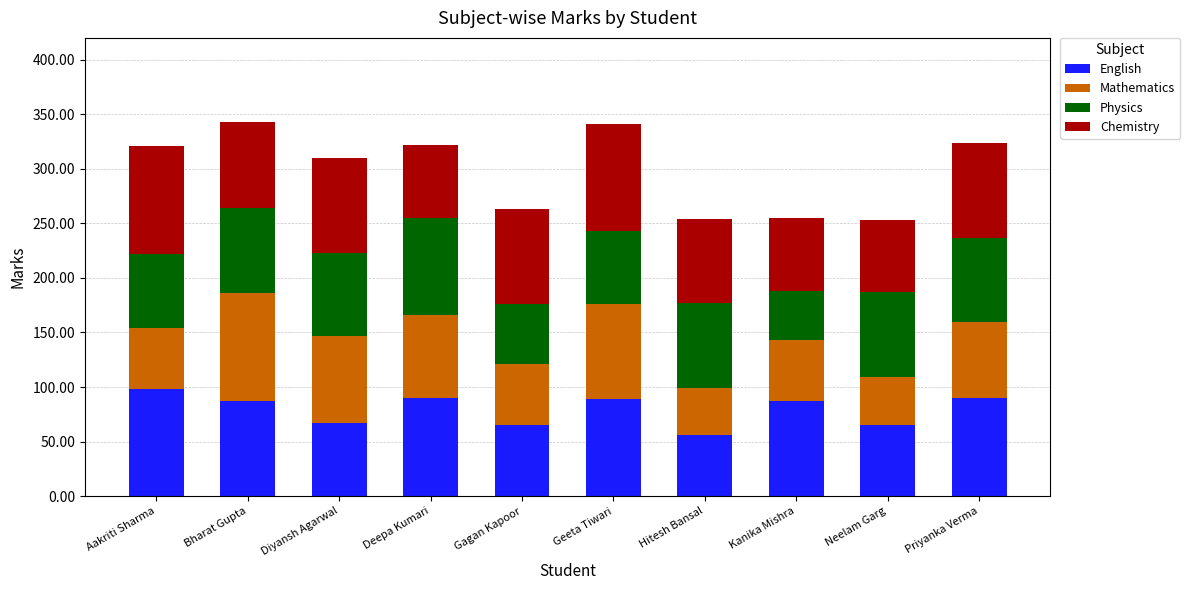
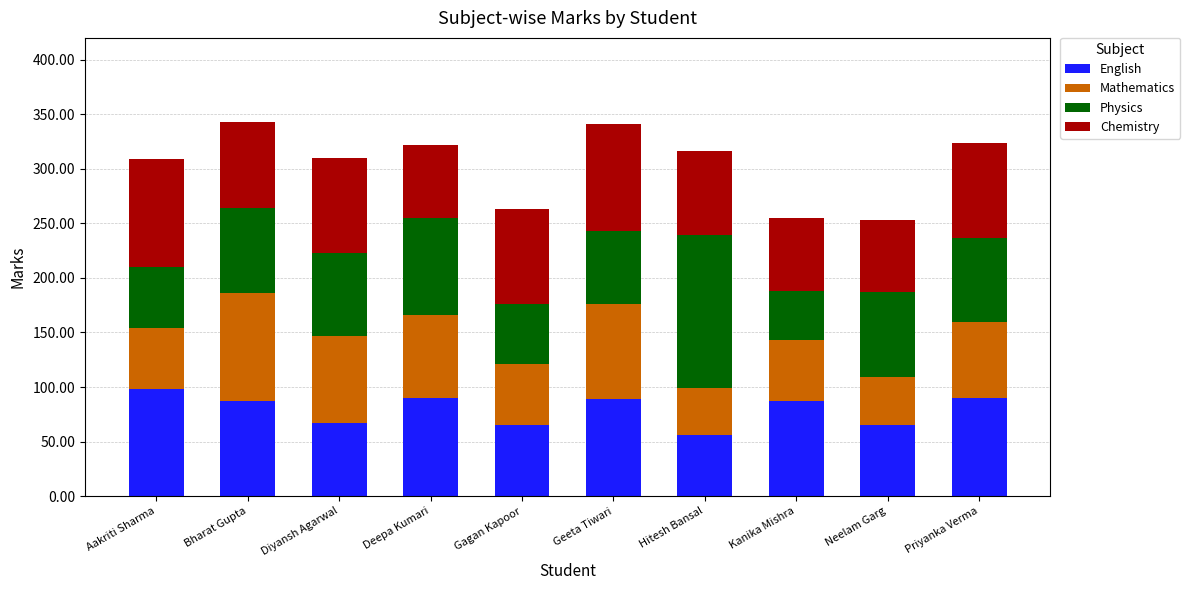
  {
    "English": {
      "Aakriti Sharma": 98,
      "Bharat Gupta": 87,
      "Diyansh Agarwal": 67,
      "Deepa Kumari": 90,
      "Gagan Kapoor": 65,
      "Geeta Tiwari": 89,
      "Hitesh Bansal": 56,
      "Kanika Mishra": 87,
      "Neelam Garg": 65,
      "Priyanka Verma": 90
    },
    "Mathematics": {
      "Aakriti Sharma": 56,
      "Bharat Gupta": 99,
      "Diyansh Agarwal": 80,
      "Deepa Kumari": 76,
      "Gagan Kapoor": 56,
      "Geeta Tiwari": 87,
      "Hitesh Bansal": 43,
      "Kanika Mishra": 56,
      "Neelam Garg": 44,
      "Priyanka Verma": 70
    },
    "Physics": {
-     "Aakriti Sharma": 68,
+     "Aakriti Sharma": 56,
      "Bharat Gupta": 78,
      "Diyansh Agarwal": 76,
      "Deepa Kumari": 89,
      "Gagan Kapoor": 55,
      "Geeta Tiwari": 67,
-     "Hitesh Bansal": 78,
+     "Hitesh Bansal": 140,
      "Kanika Mishra": 45,
      "Neelam Garg": 78,
      "Priyanka Verma": 77
    },
    "Chemistry": {
      "Aakriti Sharma": 99,
      "Bharat Gupta": 79,
      "Diyansh Agarwal": 87,
      "Deepa Kumari": 67,
      "Gagan Kapoor": 87,
      "Geeta Tiwari": 98,
      "Hitesh Bansal": 77,
      "Kanika Mishra": 67,
      "Neelam Garg": 66,
      "Priyanka Verma": 87
    }
  }
